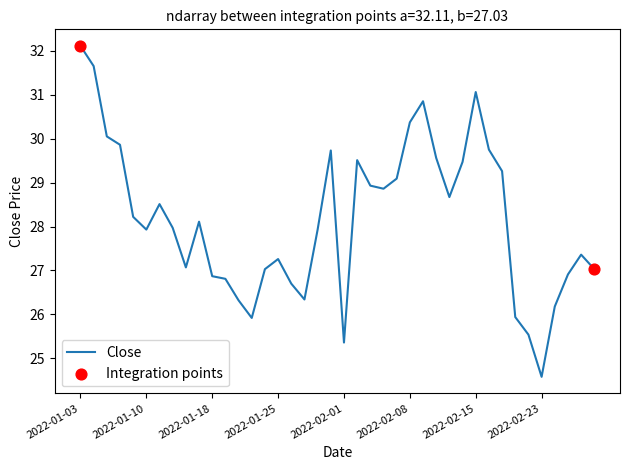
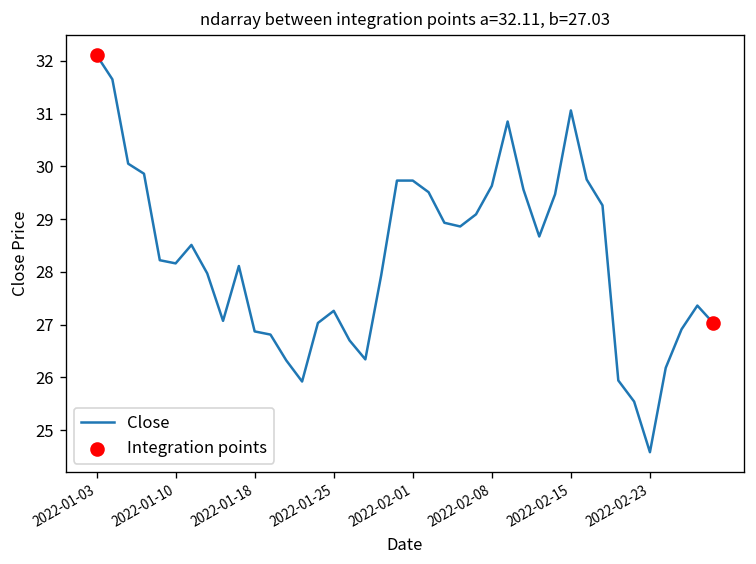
  {
    "Close": {
-     "2022-01-10": 27.9,
+     "2022-01-10": 28.2,
      "2022-01-18": 26.9,
      "2022-01-25": 27.3,
-     "2022-02-01": 25.4,
-     "2022-02-08": 30.4,
+     "2022-02-01": 29.7,
+     "2022-02-08": 29.6,
      "2022-02-15": 31.1,
      "2022-02-23": 24.6
    }
  }
